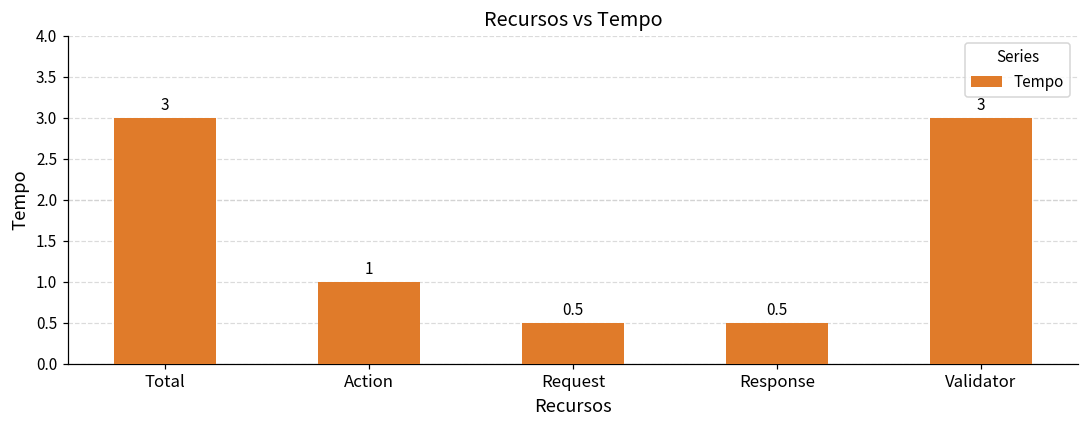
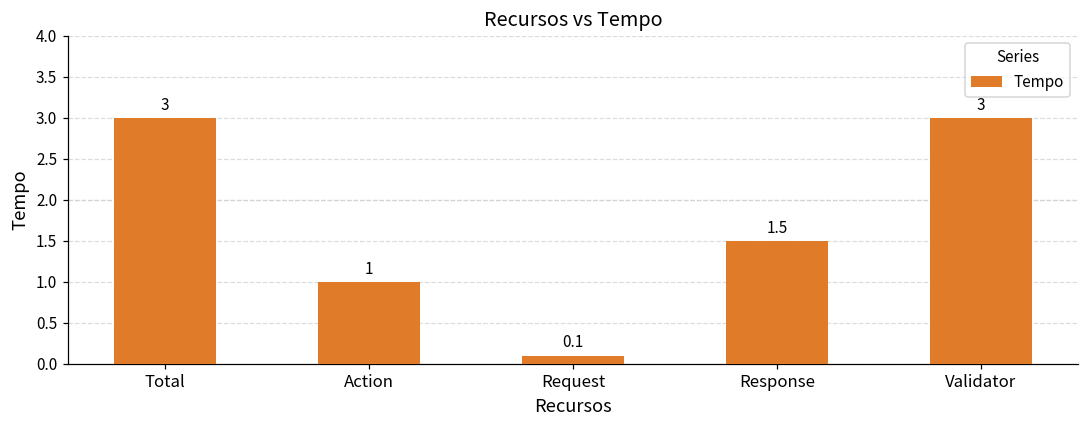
  {
    "Total": 3,
    "Action": 1,
-   "Request": 0.5,
-   "Response": 0.5,
+   "Request": 0.1,
+   "Response": 1.5,
    "Validator": 3
  }
